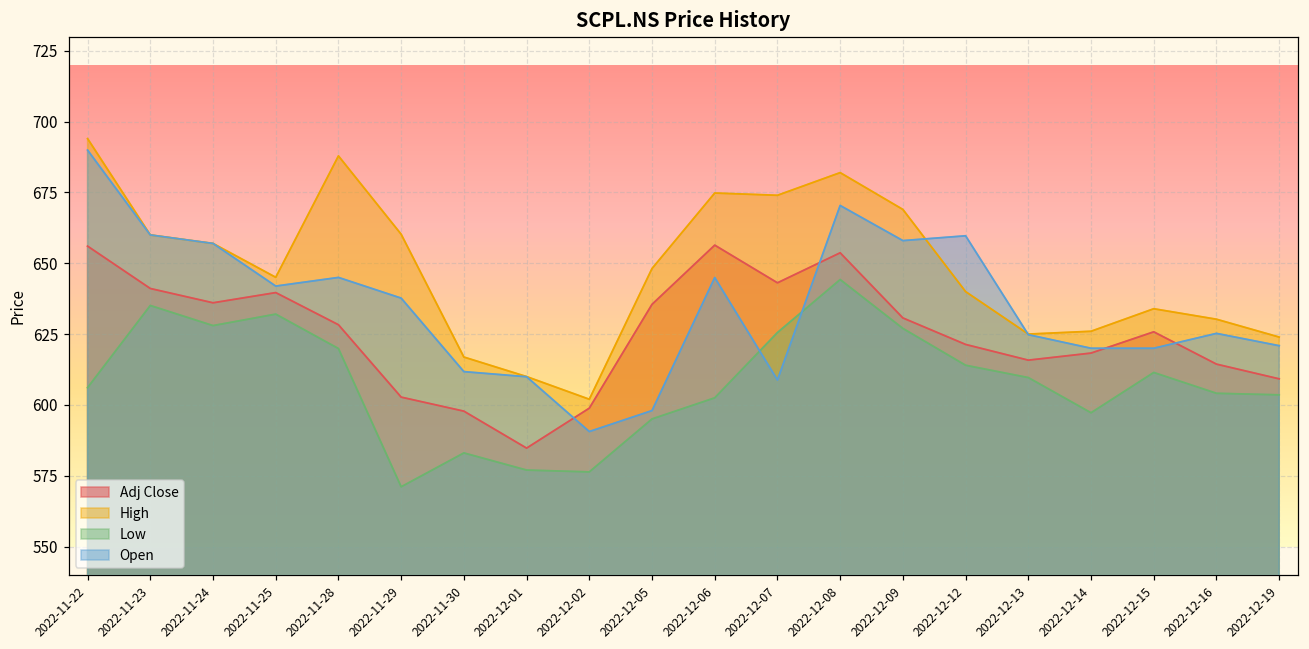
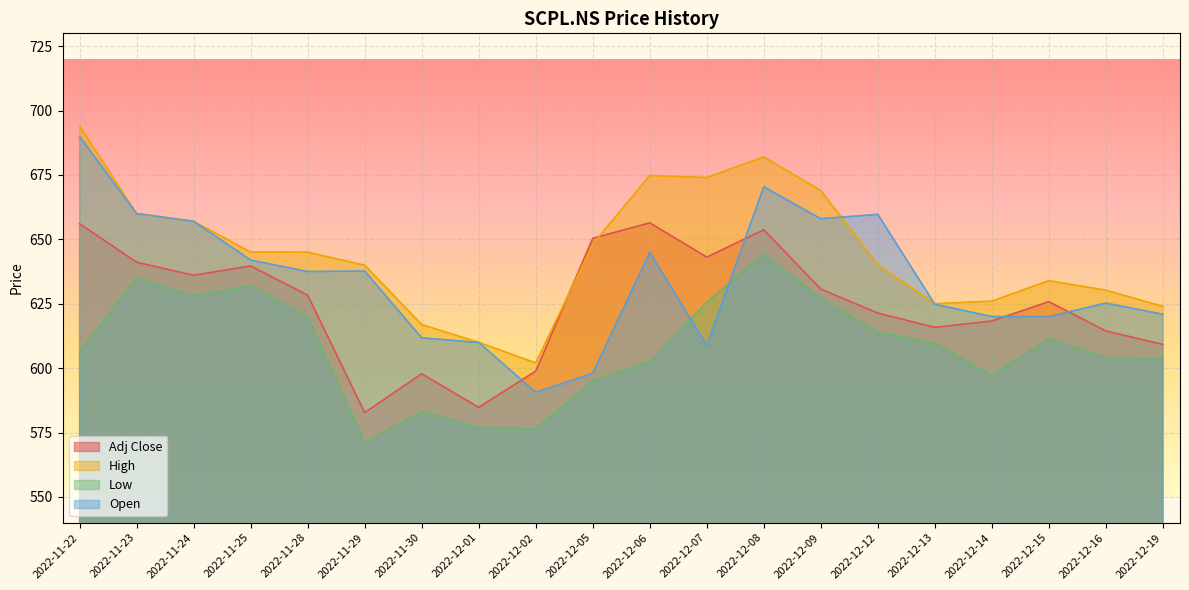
  {
    "Adj Close": {
      "2022-11-22": 656,
      "2022-11-23": 641,
      "2022-11-24": 636,
      "2022-11-25": 640,
      "2022-11-28": 628,
-     "2022-11-29": 603,
+     "2022-11-29": 583,
      "2022-11-30": 598,
      "2022-12-01": 585,
      "2022-12-02": 599,
-     "2022-12-05": 636,
+     "2022-12-05": 650,
      "2022-12-06": 656,
      "2022-12-07": 643,
      "2022-12-08": 654,
      "2022-12-09": 631,
      "2022-12-12": 621,
      "2022-12-13": 616,
      "2022-12-14": 618,
      "2022-12-15": 626,
      "2022-12-16": 614,
      "2022-12-19": 609
    },
    "High": {
      "2022-11-22": 694,
      "2022-11-25": 645,
-     "2022-11-28": 688,
-     "2022-11-29": 660,
+     "2022-11-28": 645,
+     "2022-11-29": 640,
      "2022-11-30": 617,
      "2022-12-02": 602,
      "2022-12-05": 648,
      "2022-12-06": 675,
      "2022-12-07": 674,
      "2022-12-08": 682,
      "2022-12-09": 669,
      "2022-12-12": 640,
      "2022-12-14": 626,
      "2022-12-15": 634,
      "2022-12-16": 630,
      "2022-12-19": 624
    },
    "Low": {
      "2022-11-22": 606,
      "2022-11-23": 635,
      "2022-11-24": 628,
      "2022-11-25": 632,
      "2022-11-28": 620,
      "2022-11-29": 571,
      "2022-11-30": 583,
      "2022-12-01": 577,
      "2022-12-02": 576,
      "2022-12-05": 595,
      "2022-12-06": 603,
      "2022-12-07": 626,
      "2022-12-08": 644,
      "2022-12-09": 627,
      "2022-12-12": 614,
      "2022-12-13": 610,
      "2022-12-14": 597,
      "2022-12-15": 611,
      "2022-12-16": 604,
      "2022-12-19": 604
    },
    "Open": {
      "2022-11-22": 690,
      "2022-11-25": 642,
-     "2022-11-28": 645,
+     "2022-11-28": 638,
      "2022-11-29": 638,
      "2022-11-30": 612,
      "2022-12-02": 591,
      "2022-12-05": 598,
      "2022-12-06": 645,
      "2022-12-07": 609,
      "2022-12-08": 670,
      "2022-12-09": 658,
      "2022-12-12": 660,
      "2022-12-14": 620,
      "2022-12-15": 620,
      "2022-12-16": 625,
      "2022-12-19": 621
    }
  }
